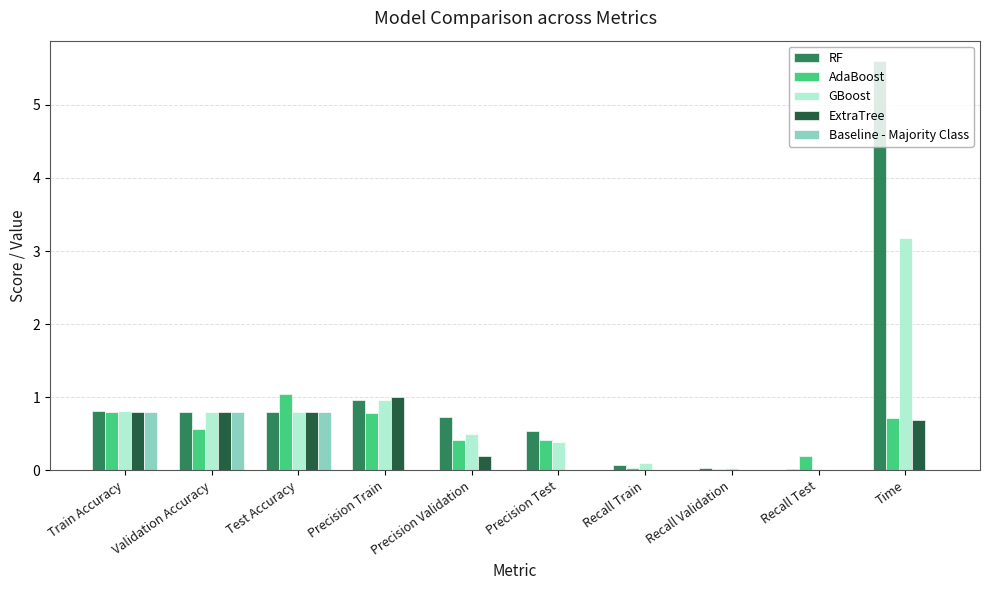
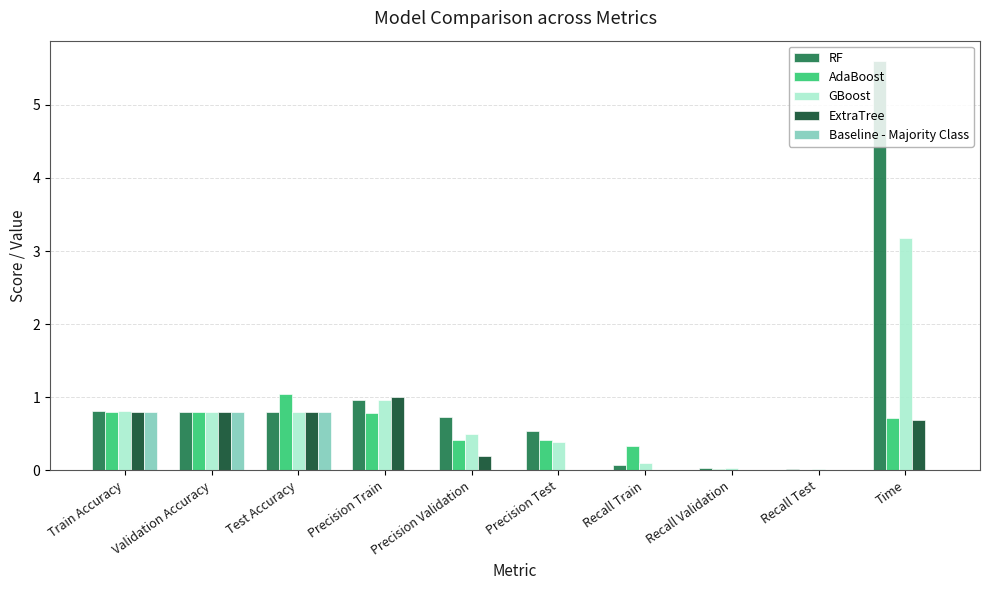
  {
    "AdaBoost": {
      "Train Accuracy": 0.8,
-     "Validation Accuracy": 0.6,
+     "Validation Accuracy": 0.8,
      "Test Accuracy": 1.1,
      "Precision Train": 0.8,
      "Precision Validation": 0.4,
      "Precision Test": 0.4,
-     "Recall Train": 0.0,
-     "Recall Test": 0.2,
+     "Recall Train": 0.3,
+     "Recall Test": 0.0,
      "Time": 0.7
    }
  }
